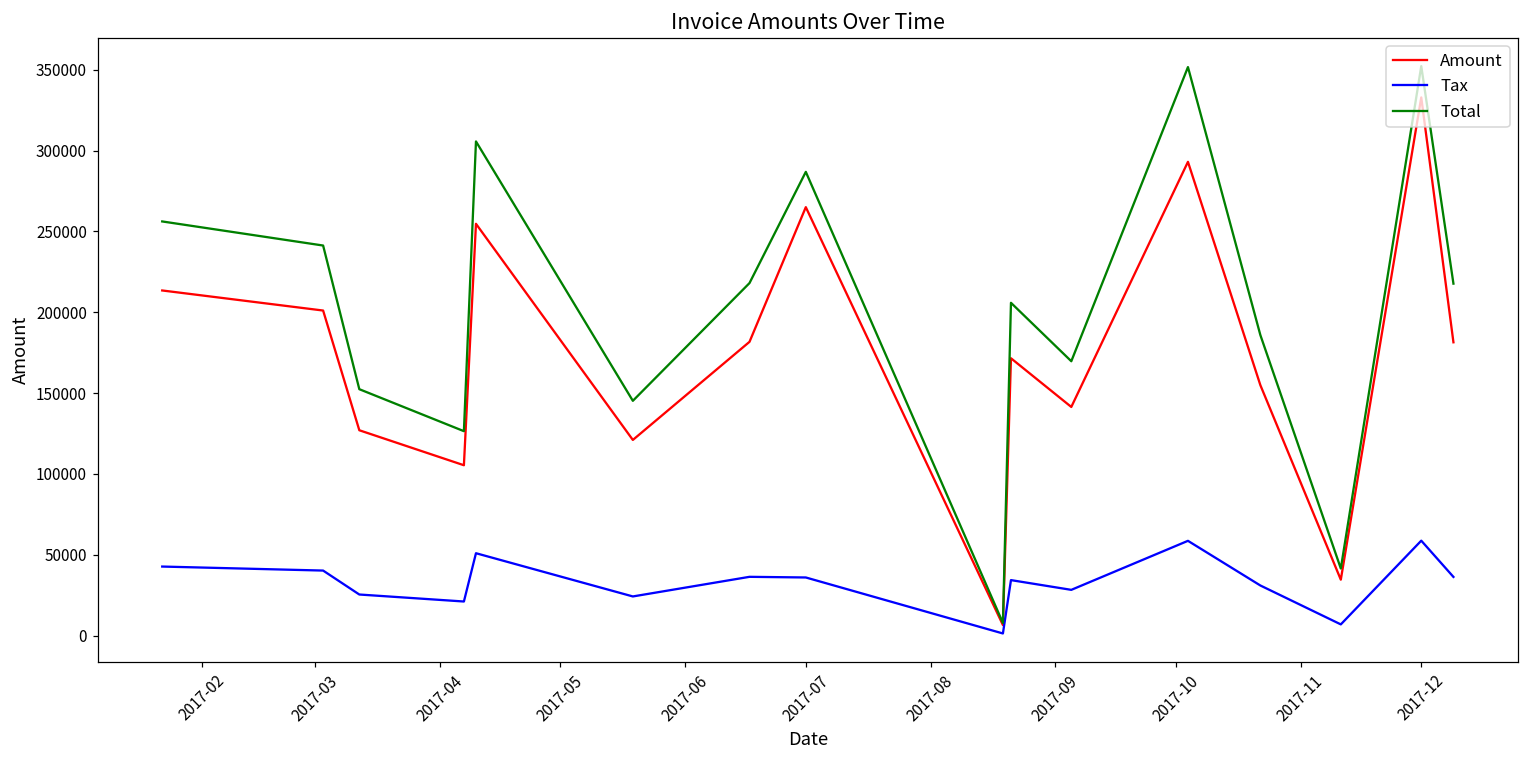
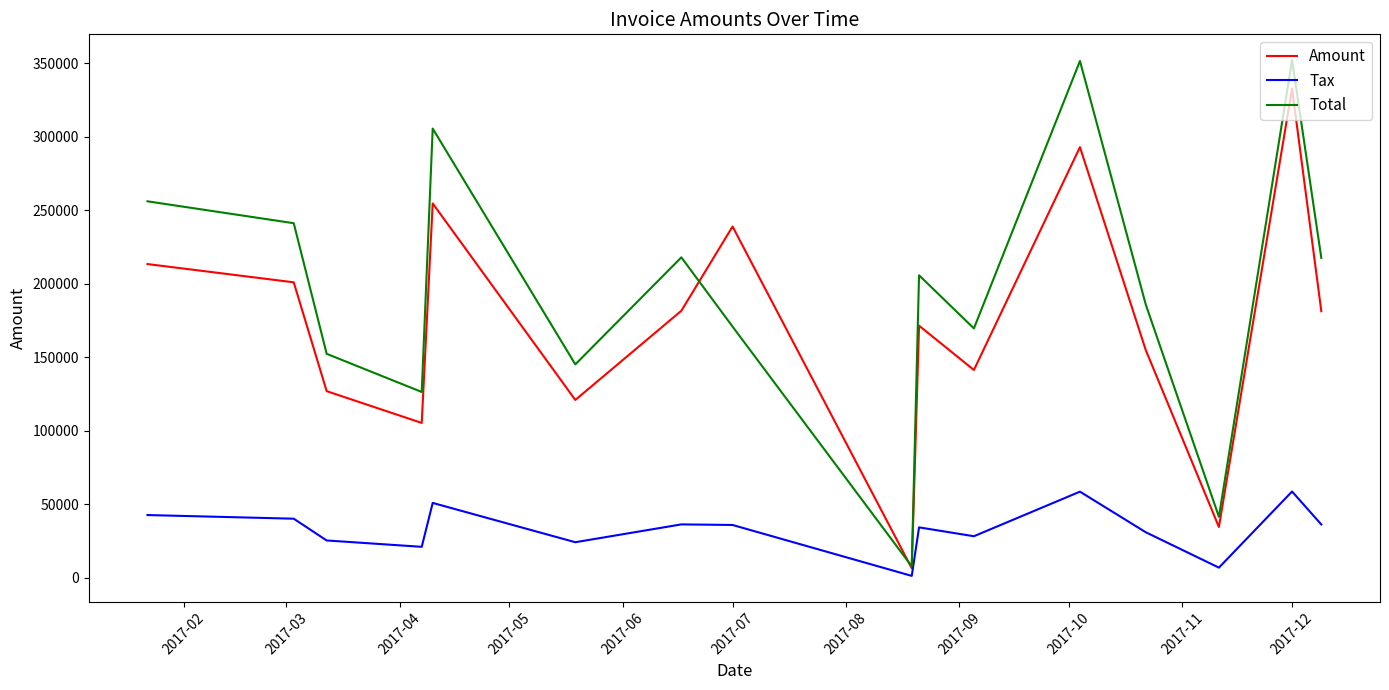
  {
    "Amount": {
-     "2017-07": 265000
+     "2017-07": 239000
    },
    "Tax": {
      "2017-07": 36000,
      "2017-12": 59000
    },
    "Total": {
-     "2017-07": 287000
+     "2017-07": 171000
    }
  }
